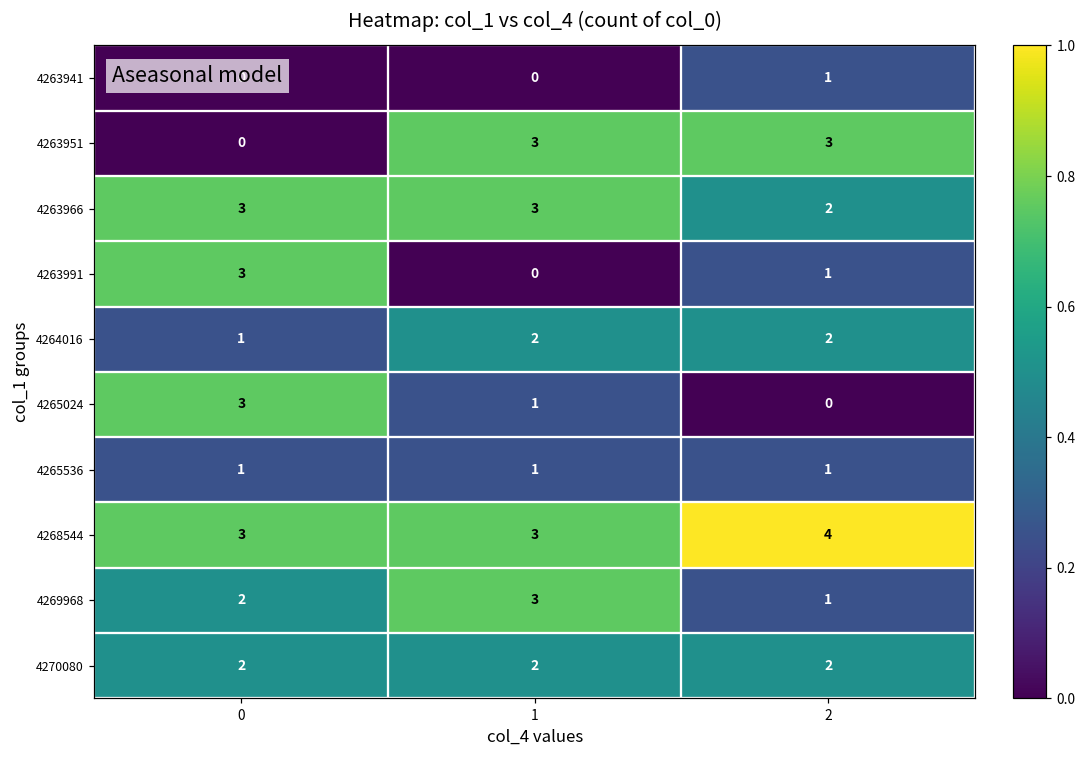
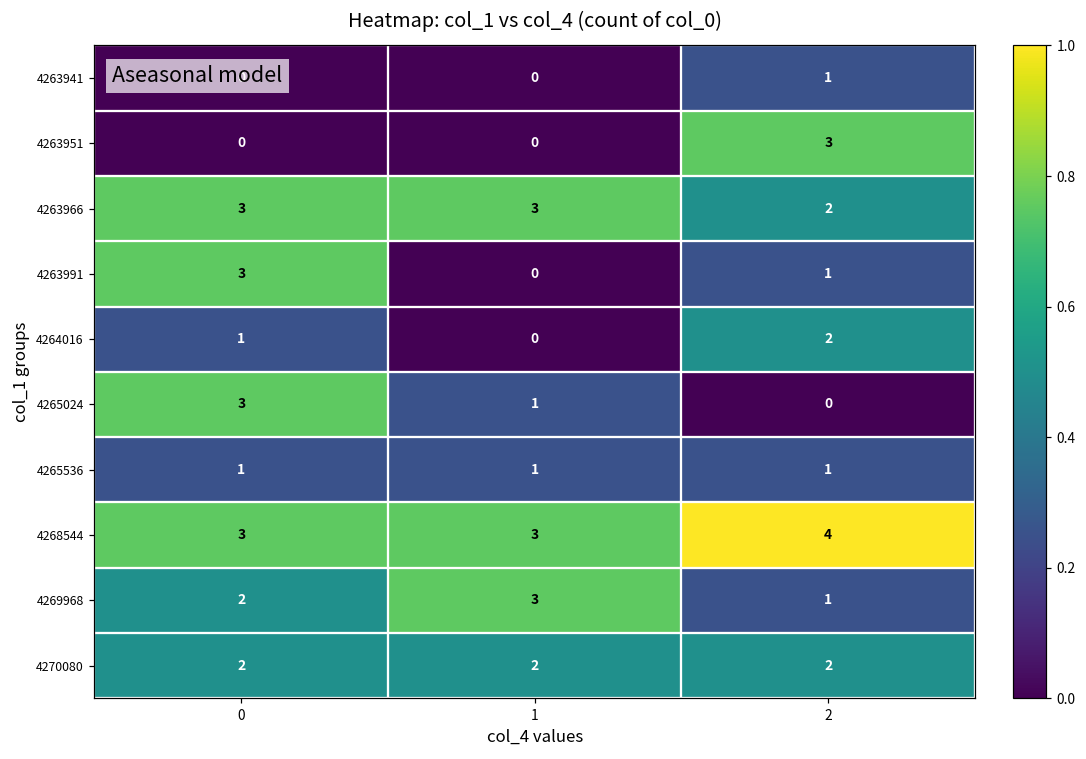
  {
    "4263941": {
      "1": 0,
      "2": 1
    },
    "4263951": {
      "0": 0,
-     "1": 3,
+     "1": 0,
      "2": 3
    },
    "4263966": {
      "0": 3,
      "1": 3,
      "2": 2
    },
    "4263991": {
      "0": 3,
      "1": 0,
      "2": 1
    },
    "4264016": {
      "0": 1,
-     "1": 2,
+     "1": 0,
      "2": 2
    },
    "4265024": {
      "0": 3,
      "1": 1,
      "2": 0
    },
    "4265536": {
      "0": 1,
      "1": 1,
      "2": 1
    },
    "4268544": {
      "0": 3,
      "1": 3,
      "2": 4
    },
    "4269968": {
      "0": 2,
      "1": 3,
      "2": 1
    },
    "4270080": {
      "0": 2,
      "1": 2,
      "2": 2
    }
  }
